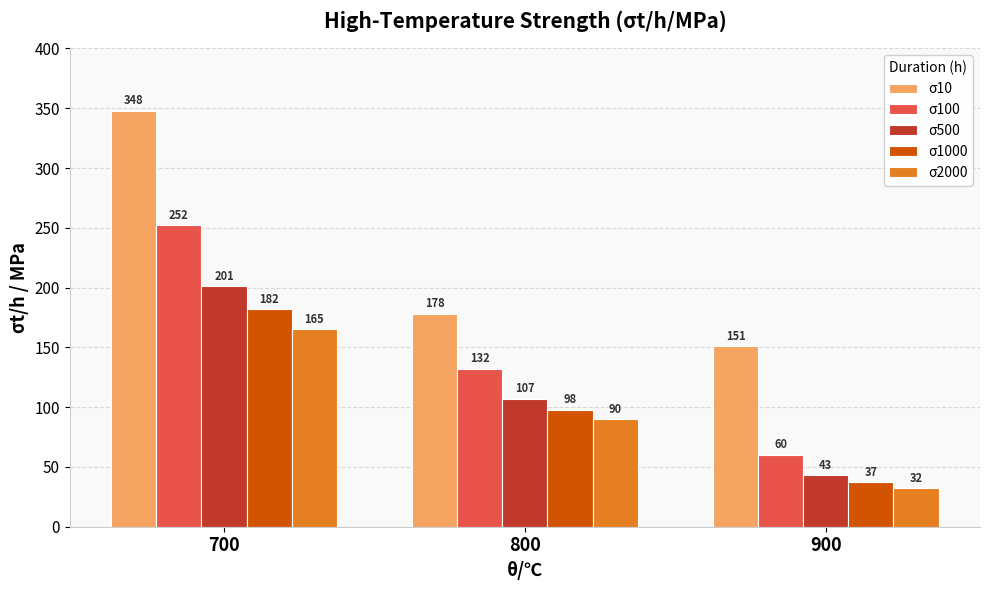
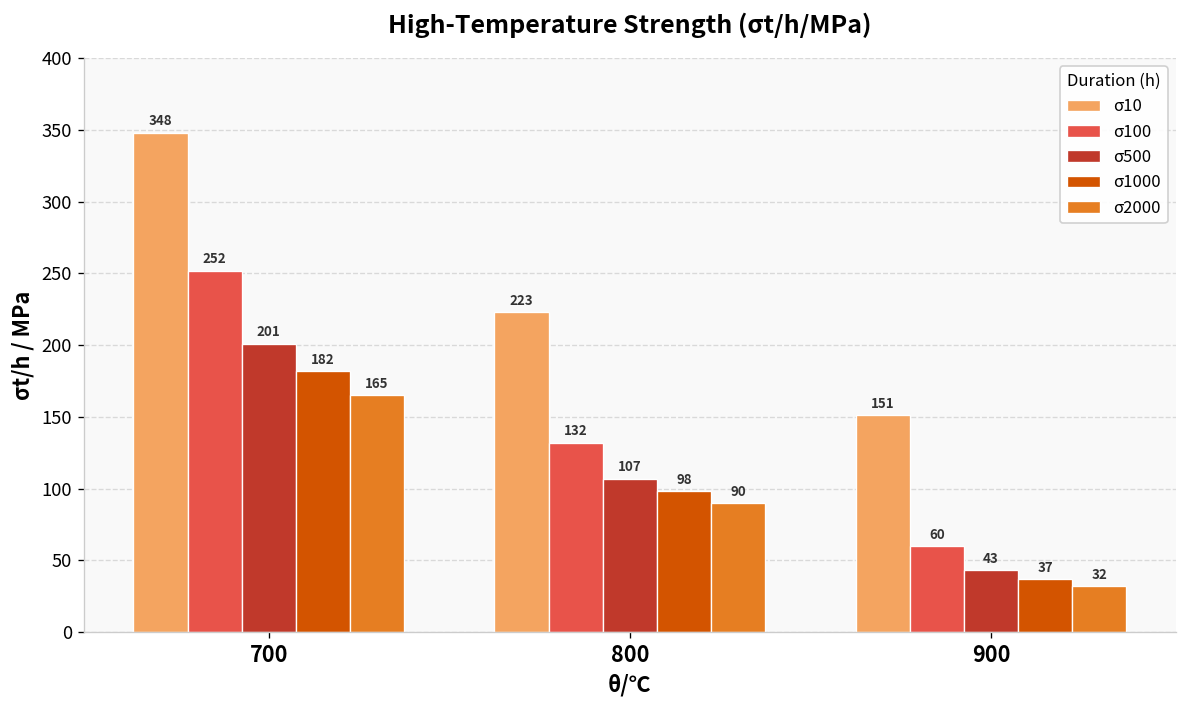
  {
    "σ10": {
      "700": 348,
-     "800": 178,
+     "800": 223,
      "900": 151
    }
  }
